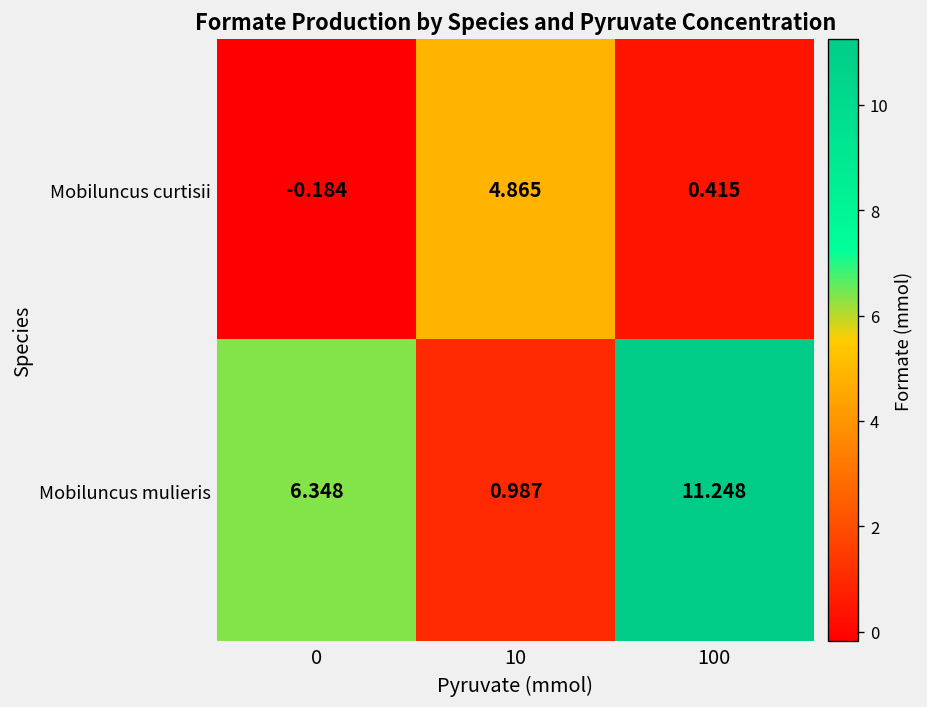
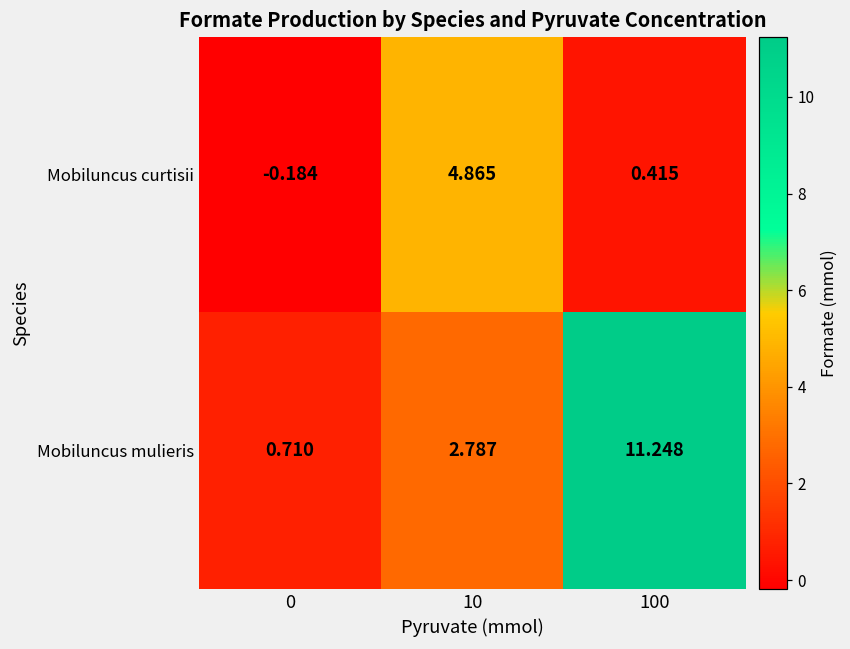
  {
    "Mobiluncus curtisii": {
      "0": -0.184,
      "10": 4.865,
      "100": 0.415
    },
    "Mobiluncus mulieris": {
-     "0": 6.348,
-     "10": 0.987,
+     "0": 0.710,
+     "10": 2.787,
      "100": 11.248
    }
  }
